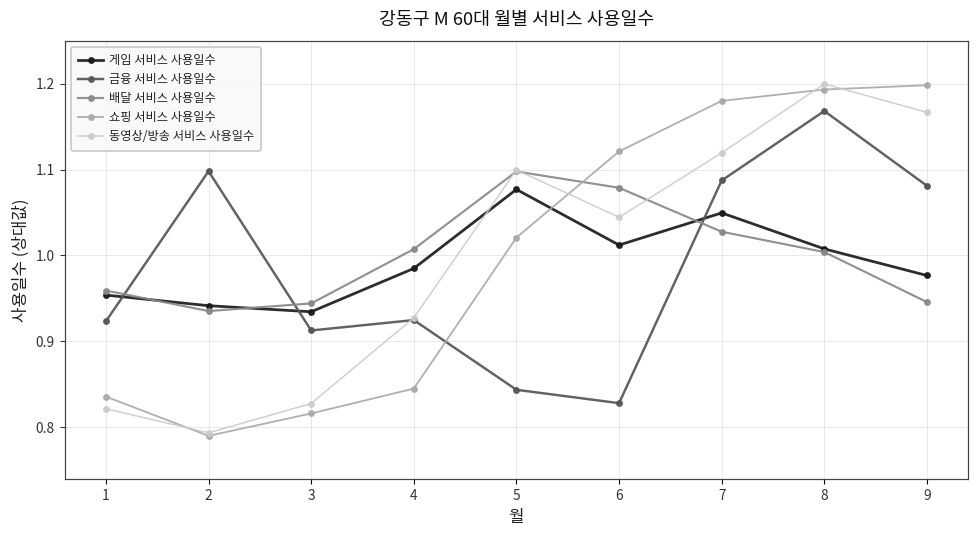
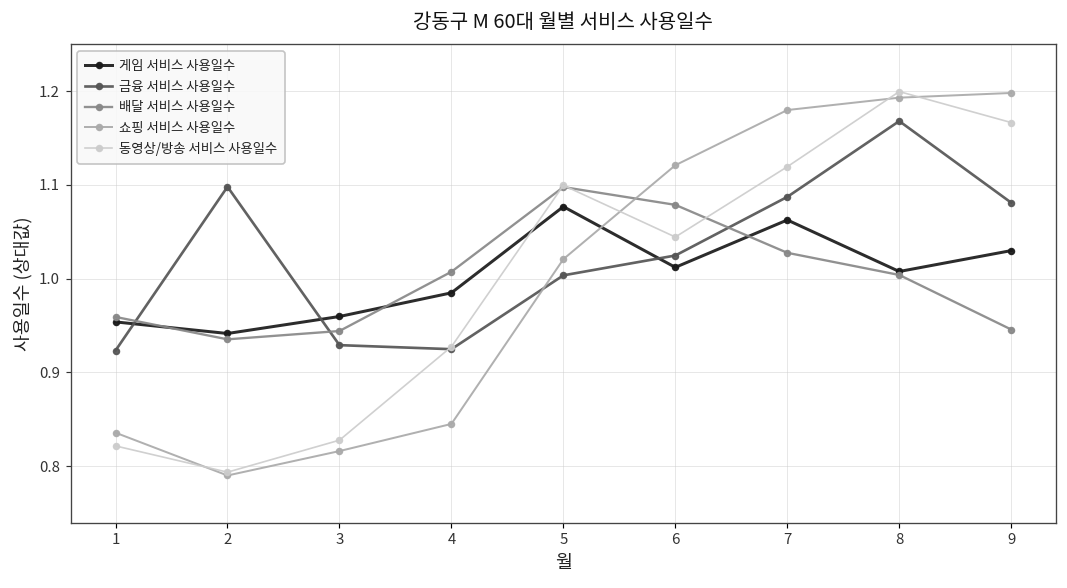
  {
    "게임 서비스 사용일수": {
      "1": 0.95,
      "2": 0.94,
-     "3": 0.93,
+     "3": 0.96,
      "4": 0.98,
      "5": 1.08,
      "6": 1.01,
-     "7": 1.05,
+     "7": 1.06,
      "8": 1.01,
-     "9": 0.98
+     "9": 1.03
    },
    "금융 서비스 사용일수": {
      "1": 0.92,
      "2": 1.10,
-     "3": 0.91,
-     "5": 0.84,
-     "6": 0.83,
+     "3": 0.93,
+     "5": 1.00,
+     "6": 1.02,
      "7": 1.09,
      "8": 1.17,
      "9": 1.08
    }
  }
